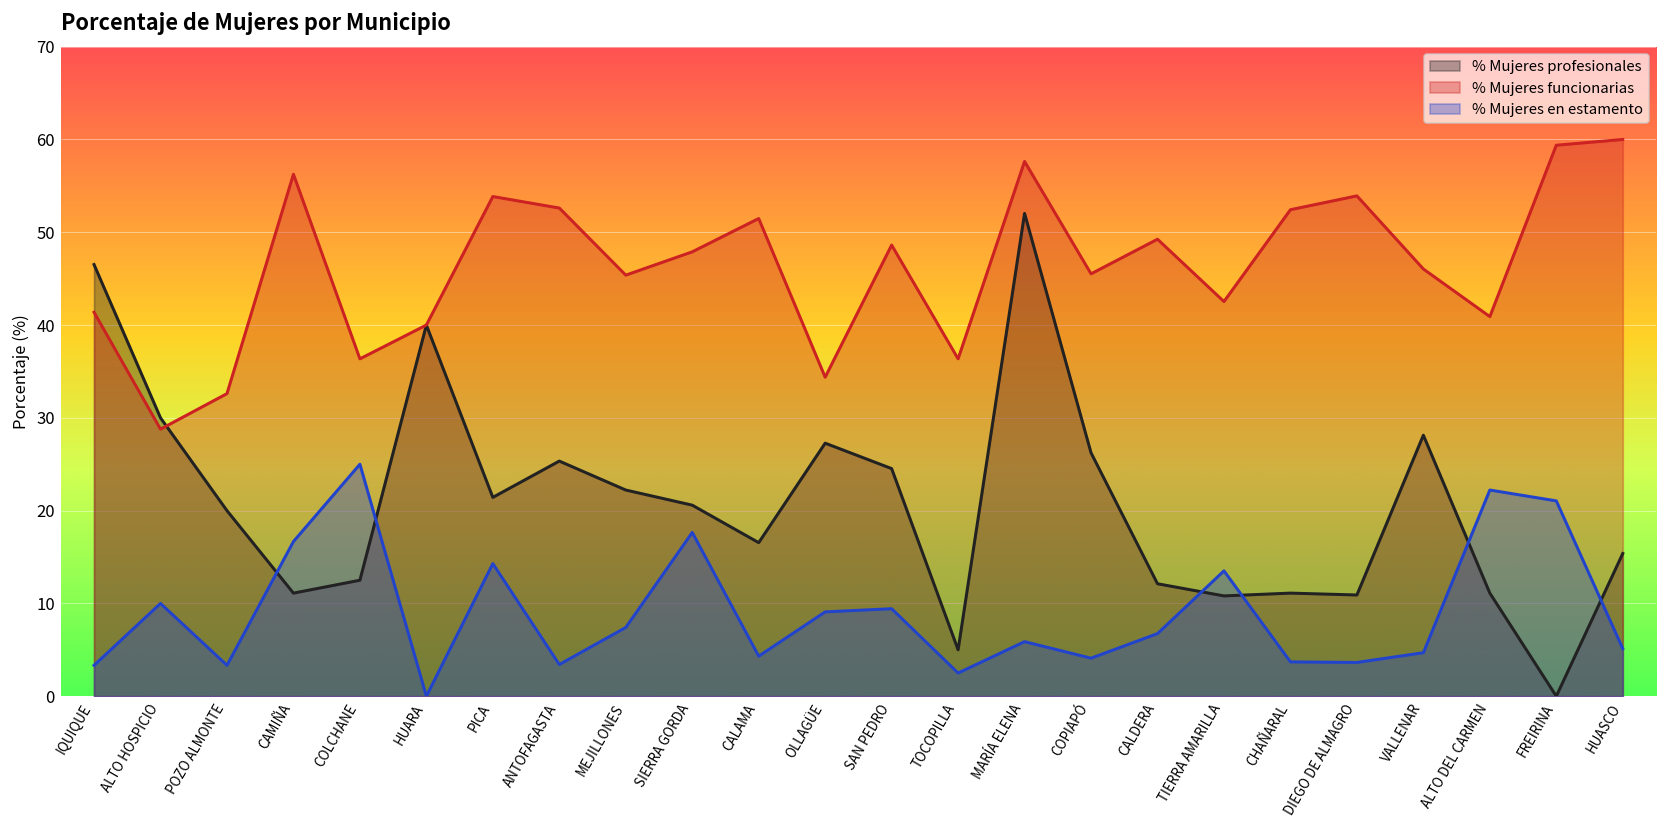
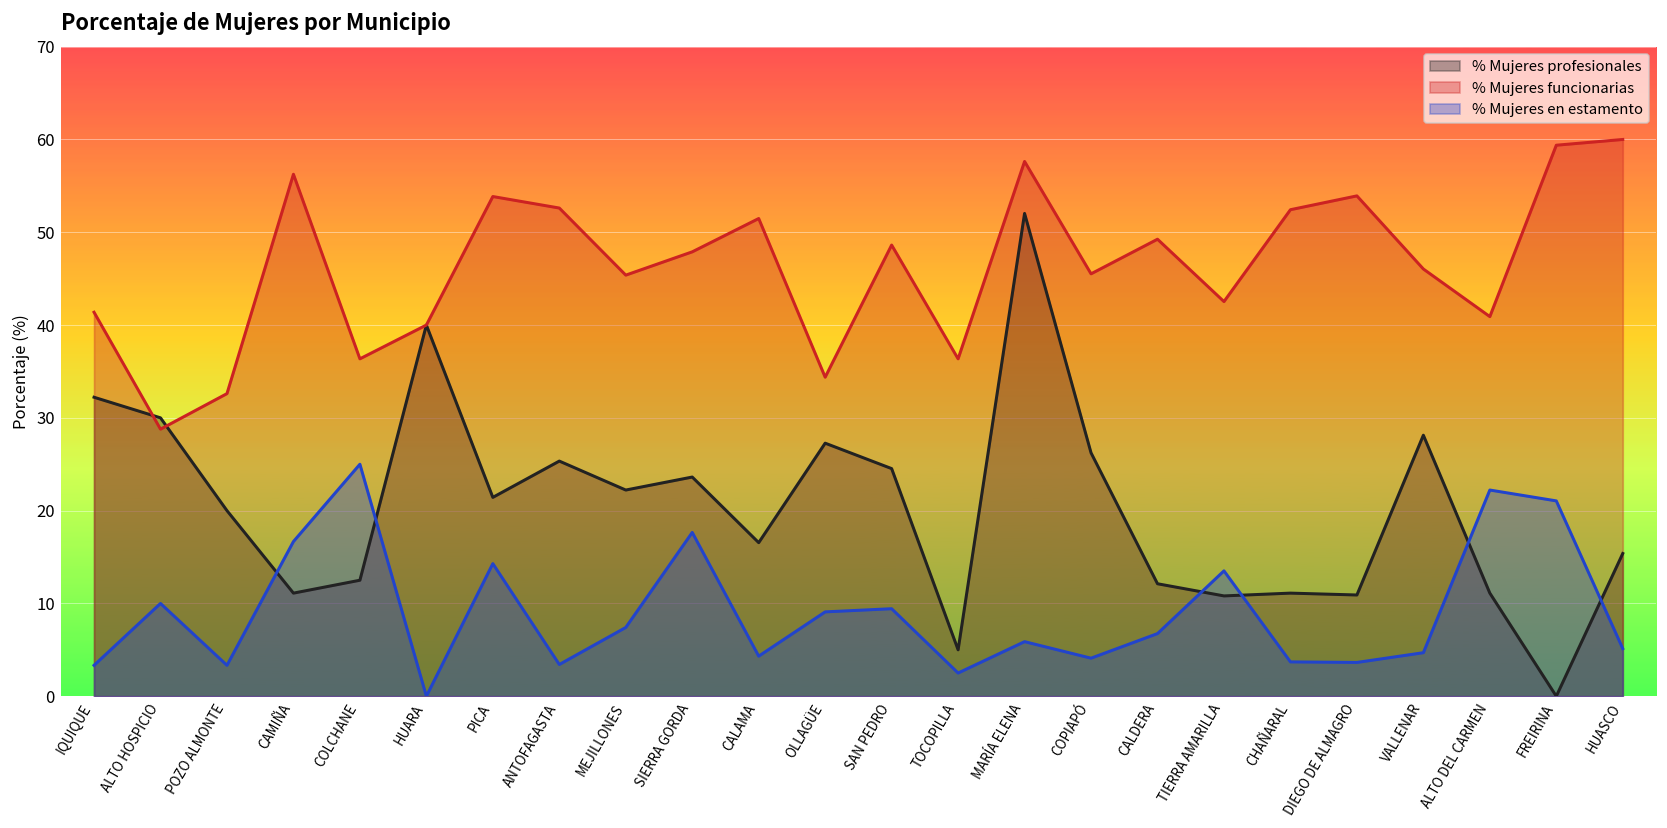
  {
    "% Mujeres profesionales": {
-     "IQUIQUE": 47,
+     "IQUIQUE": 32,
      "ALTO HOSPICIO": 30,
      "POZO ALMONTE": 20,
      "CAMIÑA": 11,
      "COLCHANE": 13,
      "PICA": 21,
      "ANTOFAGASTA": 25,
      "MEJILLONES": 22,
-     "SIERRA GORDA": 21,
+     "SIERRA GORDA": 24,
      "CALAMA": 17,
      "OLLAGÜE": 27,
      "SAN PEDRO": 25,
      "TOCOPILLA": 5,
      "MARÍA ELENA": 52,
      "COPIAPÓ": 26,
      "CALDERA": 12,
      "TIERRA AMARILLA": 11,
      "CHAÑARAL": 11,
      "DIEGO DE ALMAGRO": 11,
      "VALLENAR": 28,
      "ALTO DEL CARMEN": 11,
      "FREIRINA": 0,
      "HUASCO": 15
    },
    "% Mujeres funcionarias": {
      "IQUIQUE": 41,
      "ALTO HOSPICIO": 29,
      "POZO ALMONTE": 33,
      "CAMIÑA": 56,
      "COLCHANE": 36,
      "PICA": 54,
      "ANTOFAGASTA": 53,
      "MEJILLONES": 45,
      "SIERRA GORDA": 48,
      "CALAMA": 51,
      "OLLAGÜE": 34,
      "SAN PEDRO": 49,
      "TOCOPILLA": 36,
      "MARÍA ELENA": 58,
      "COPIAPÓ": 46,
      "CALDERA": 49,
      "TIERRA AMARILLA": 43,
      "CHAÑARAL": 52,
      "DIEGO DE ALMAGRO": 54,
      "VALLENAR": 46,
      "ALTO DEL CARMEN": 41,
      "FREIRINA": 59,
      "HUASCO": 60
    },
    "% Mujeres en estamento": {
      "IQUIQUE": 3,
      "ALTO HOSPICIO": 10,
      "POZO ALMONTE": 3,
      "CAMIÑA": 17,
      "COLCHANE": 25,
      "HUARA": 0,
      "PICA": 14,
      "ANTOFAGASTA": 3,
      "MEJILLONES": 7,
      "SIERRA GORDA": 18,
      "CALAMA": 4,
      "OLLAGÜE": 9,
      "SAN PEDRO": 9,
      "TOCOPILLA": 3,
      "MARÍA ELENA": 6,
      "COPIAPÓ": 4,
      "CALDERA": 7,
      "TIERRA AMARILLA": 14,
      "CHAÑARAL": 4,
      "DIEGO DE ALMAGRO": 4,
      "VALLENAR": 5,
      "ALTO DEL CARMEN": 22,
      "FREIRINA": 21,
      "HUASCO": 5
    }
  }
